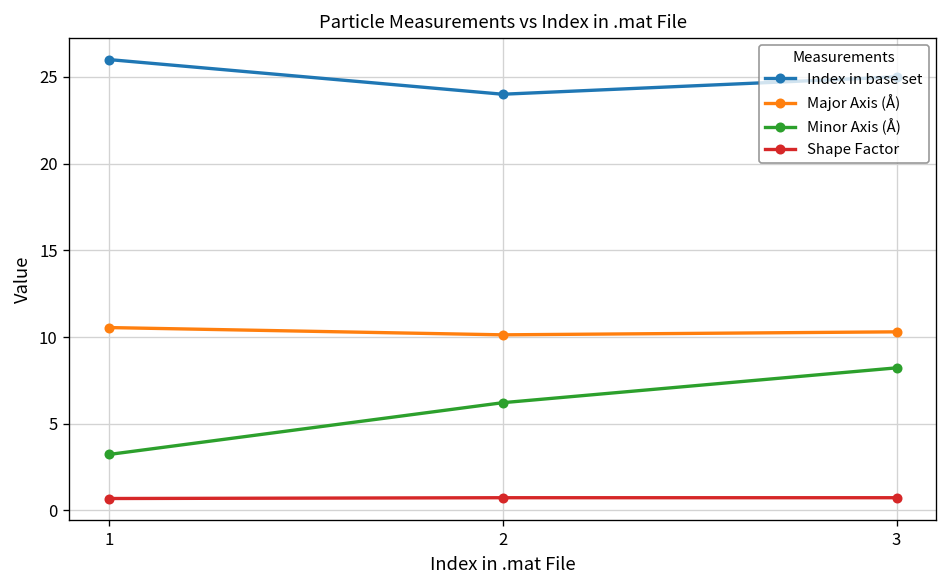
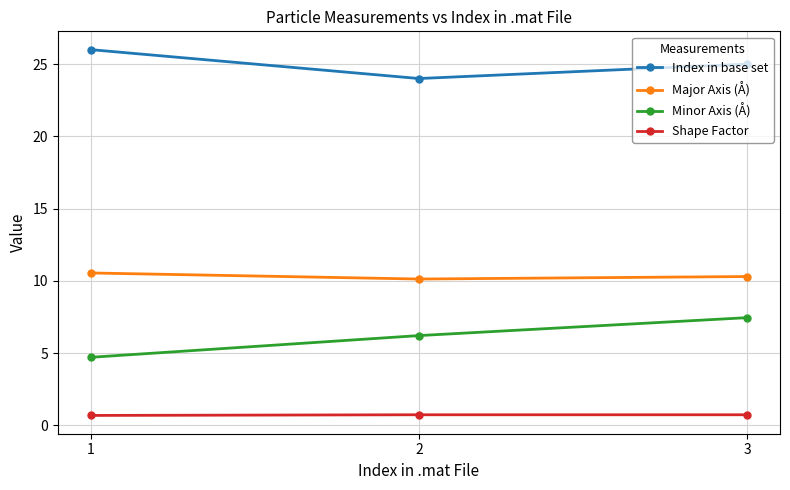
  {
    "Index in base set": {
      "1": 26.0,
      "2": 24.0
    },
    "Major Axis (Å)": {
      "1": 10.5,
      "2": 10.1,
      "3": 10.3
    },
    "Minor Axis (Å)": {
-     "1": 3.2,
+     "1": 4.7,
      "2": 6.2,
-     "3": 8.2
+     "3": 7.5
    },
    "Shape Factor": {
      "1": 0.7,
      "2": 0.7,
      "3": 0.7
    }
  }
